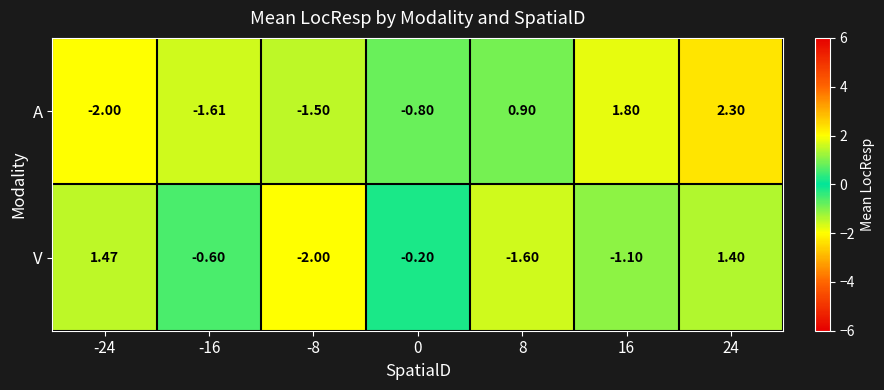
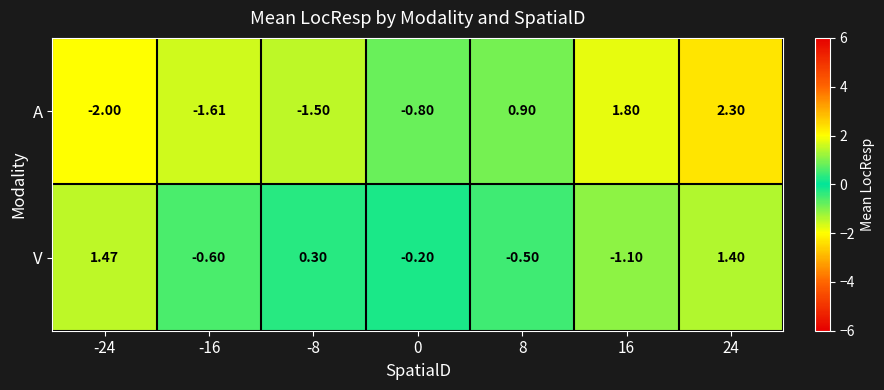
  {
    "A": {
      "-24": -2.00,
      "-16": -1.61,
      "-8": -1.50,
      "0": -0.80,
      "8": 0.90,
      "16": 1.80,
      "24": 2.30
    },
    "V": {
      "-24": 1.47,
      "-16": -0.60,
-     "-8": -2.00,
+     "-8": 0.30,
      "0": -0.20,
-     "8": -1.60,
+     "8": -0.50,
      "16": -1.10,
      "24": 1.40
    }
  }
